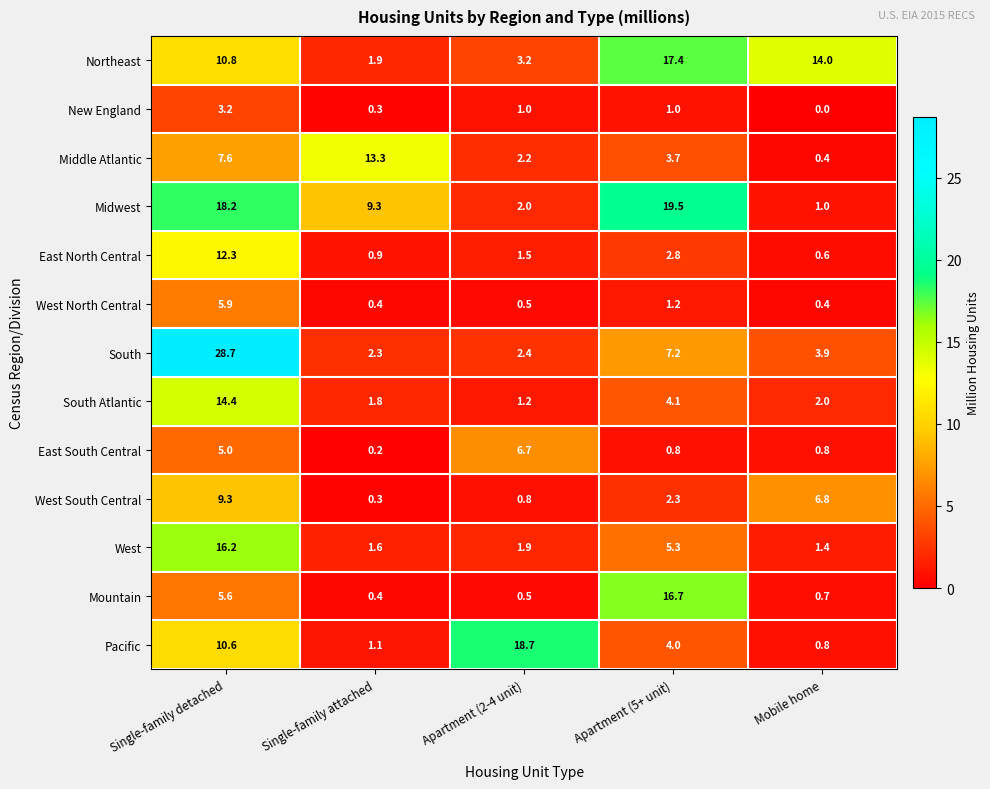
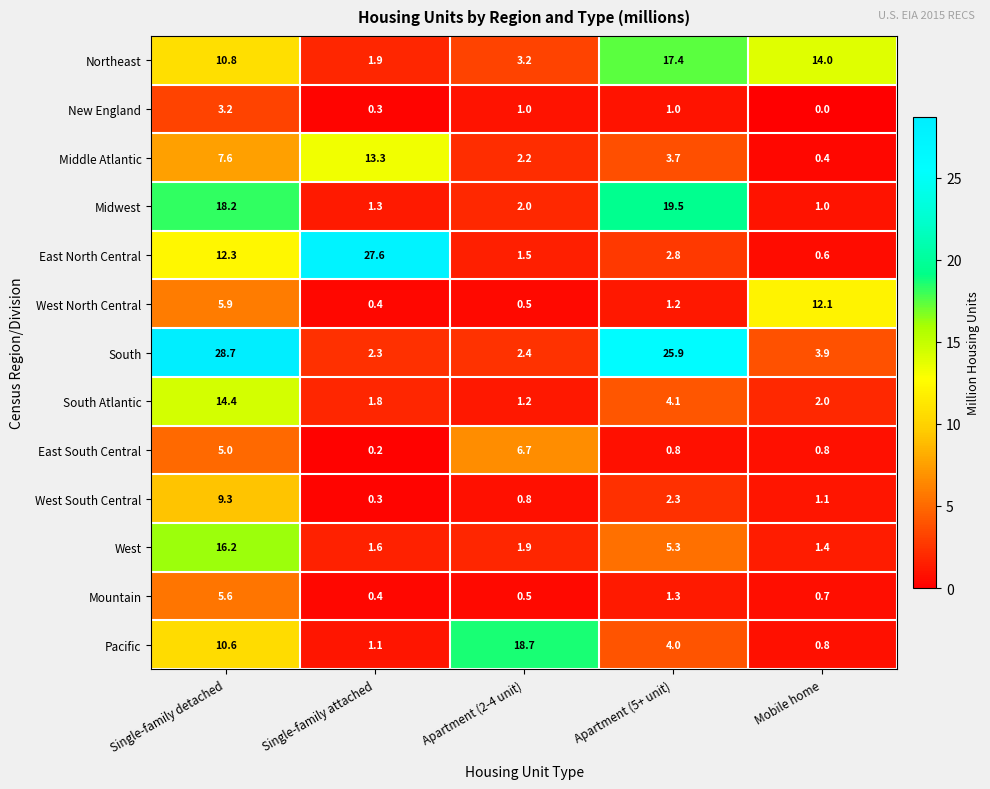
  {
    "Northeast": {
      "Single-family detached": 10.8,
      "Single-family attached": 1.9,
      "Apartment (2-4 unit)": 3.2,
      "Apartment (5+ unit)": 17.4,
      "Mobile home": 14.0
    },
    "New England": {
      "Single-family detached": 3.2,
      "Single-family attached": 0.3,
      "Apartment (2-4 unit)": 1.0,
      "Apartment (5+ unit)": 1.0,
      "Mobile home": 0.0
    },
    "Middle Atlantic": {
      "Single-family detached": 7.6,
      "Single-family attached": 13.3,
      "Apartment (2-4 unit)": 2.2,
      "Apartment (5+ unit)": 3.7,
      "Mobile home": 0.4
    },
    "Midwest": {
      "Single-family detached": 18.2,
-     "Single-family attached": 9.3,
+     "Single-family attached": 1.3,
      "Apartment (2-4 unit)": 2.0,
      "Apartment (5+ unit)": 19.5,
      "Mobile home": 1.0
    },
    "East North Central": {
      "Single-family detached": 12.3,
-     "Single-family attached": 0.9,
+     "Single-family attached": 27.6,
      "Apartment (2-4 unit)": 1.5,
      "Apartment (5+ unit)": 2.8,
      "Mobile home": 0.6
    },
    "West North Central": {
      "Single-family detached": 5.9,
      "Single-family attached": 0.4,
      "Apartment (2-4 unit)": 0.5,
      "Apartment (5+ unit)": 1.2,
-     "Mobile home": 0.4
+     "Mobile home": 12.1
    },
    "South": {
      "Single-family detached": 28.7,
      "Single-family attached": 2.3,
      "Apartment (2-4 unit)": 2.4,
-     "Apartment (5+ unit)": 7.2,
+     "Apartment (5+ unit)": 25.9,
      "Mobile home": 3.9
    },
    "South Atlantic": {
      "Single-family detached": 14.4,
      "Single-family attached": 1.8,
      "Apartment (2-4 unit)": 1.2,
      "Apartment (5+ unit)": 4.1,
      "Mobile home": 2.0
    },
    "East South Central": {
      "Single-family detached": 5.0,
      "Single-family attached": 0.2,
      "Apartment (2-4 unit)": 6.7,
      "Apartment (5+ unit)": 0.8,
      "Mobile home": 0.8
    },
    "West South Central": {
      "Single-family detached": 9.3,
      "Single-family attached": 0.3,
      "Apartment (2-4 unit)": 0.8,
      "Apartment (5+ unit)": 2.3,
-     "Mobile home": 6.8
+     "Mobile home": 1.1
    },
    "West": {
      "Single-family detached": 16.2,
      "Single-family attached": 1.6,
      "Apartment (2-4 unit)": 1.9,
      "Apartment (5+ unit)": 5.3,
      "Mobile home": 1.4
    },
    "Mountain": {
      "Single-family detached": 5.6,
      "Single-family attached": 0.4,
      "Apartment (2-4 unit)": 0.5,
-     "Apartment (5+ unit)": 16.7,
+     "Apartment (5+ unit)": 1.3,
      "Mobile home": 0.7
    },
    "Pacific": {
      "Single-family detached": 10.6,
      "Single-family attached": 1.1,
      "Apartment (2-4 unit)": 18.7,
      "Apartment (5+ unit)": 4.0,
      "Mobile home": 0.8
    }
  }
